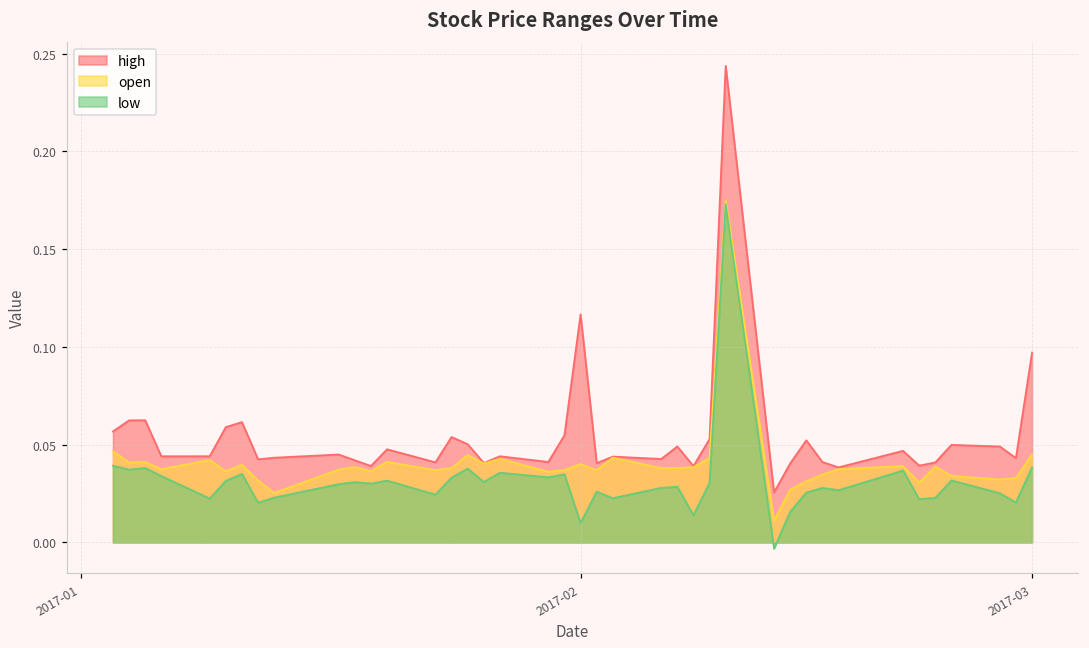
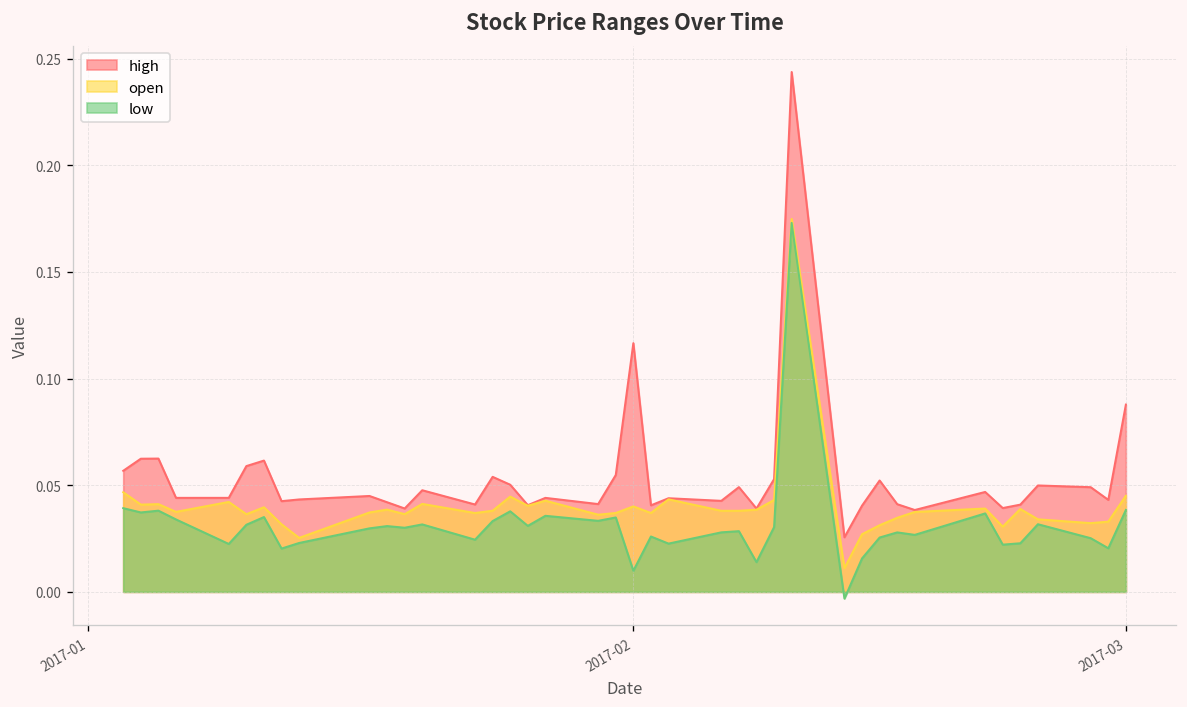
  {
    "high": {
      "2017-02": 0.117,
-     "2017-03": 0.097
+     "2017-03": 0.088
    },
    "open": {
      "2017-02": 0.040,
      "2017-03": 0.045
    }
  }
